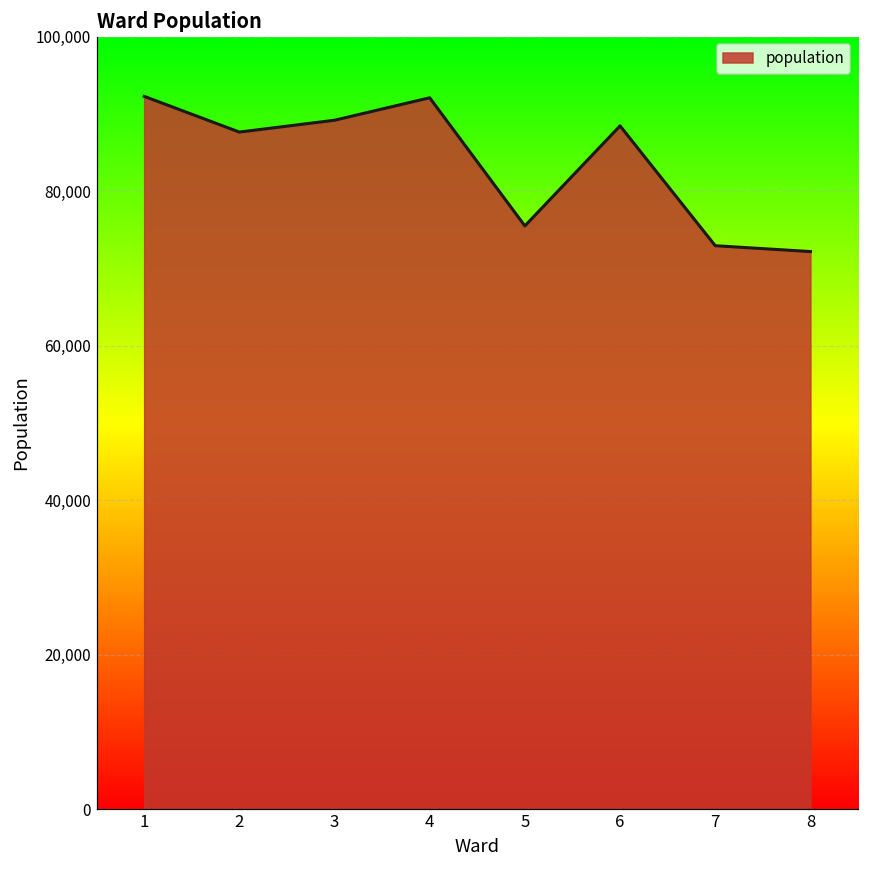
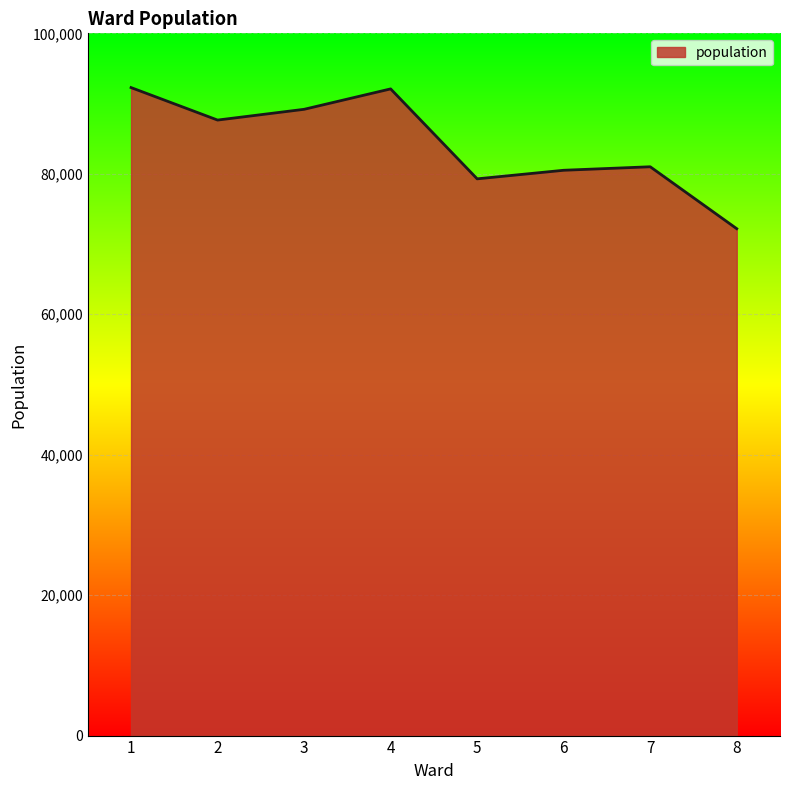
  {
    "1": "92,000",
    "2": "88,000",
    "3": "89,000",
    "4": "92,000",
-   "5": "75,000",
-   "6": "88,000",
-   "7": "73,000",
+   "5": "79,000",
+   "6": "81,000",
+   "7": "81,000",
    "8": "72,000"
  }
